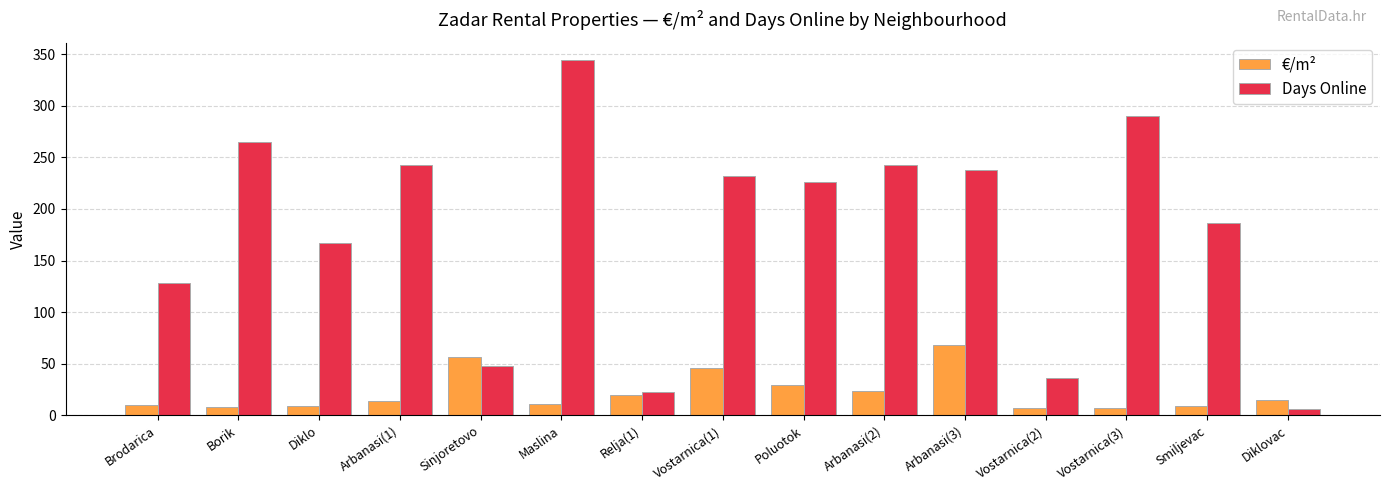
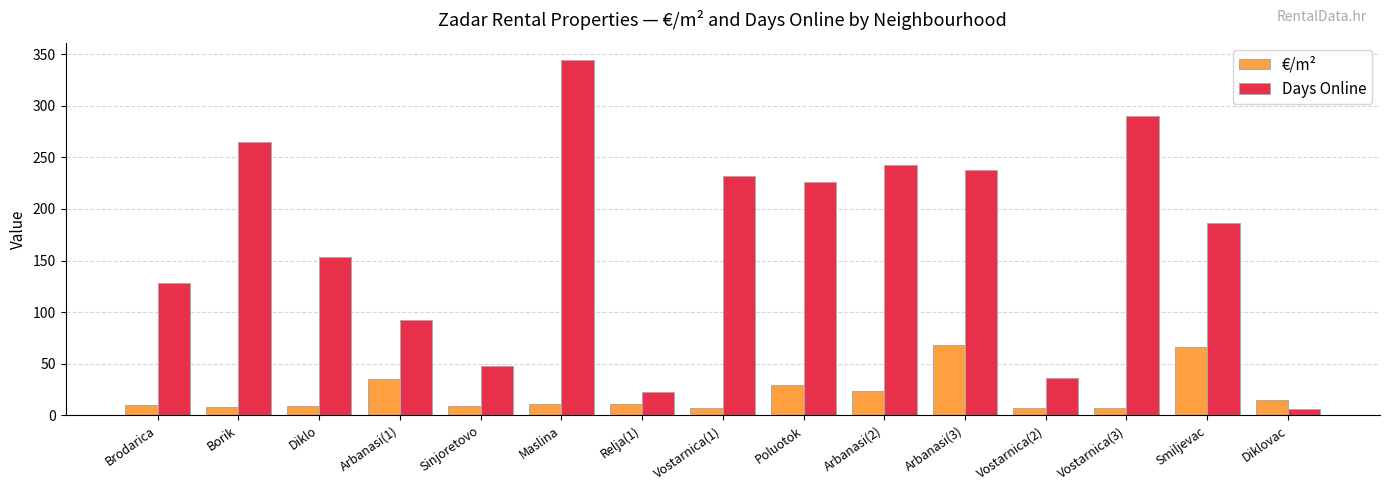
  {
    "€/m²": {
      "Brodarica": 10,
      "Borik": 8,
      "Diklo": 9,
-     "Arbanasi(1)": 13,
-     "Sinjoretovo": 57,
+     "Arbanasi(1)": 35,
+     "Sinjoretovo": 9,
      "Maslina": 11,
-     "Relja(1)": 19,
-     "Vostarnica(1)": 46,
+     "Relja(1)": 11,
+     "Vostarnica(1)": 7,
      "Poluotok": 30,
      "Arbanasi(2)": 24,
      "Arbanasi(3)": 69,
      "Vostarnica(2)": 7,
      "Vostarnica(3)": 7,
-     "Smiljevac": 9,
+     "Smiljevac": 66,
      "Diklovac": 15
    },
    "Days Online": {
      "Brodarica": 128,
      "Borik": 265,
-     "Diklo": 167,
-     "Arbanasi(1)": 243,
+     "Diklo": 153,
+     "Arbanasi(1)": 92,
      "Sinjoretovo": 48,
      "Maslina": 344,
      "Relja(1)": 23,
      "Vostarnica(1)": 232,
      "Poluotok": 226,
      "Arbanasi(2)": 243,
      "Arbanasi(3)": 238,
      "Vostarnica(2)": 36,
      "Vostarnica(3)": 290,
      "Smiljevac": 186,
      "Diklovac": 6
    }
  }
